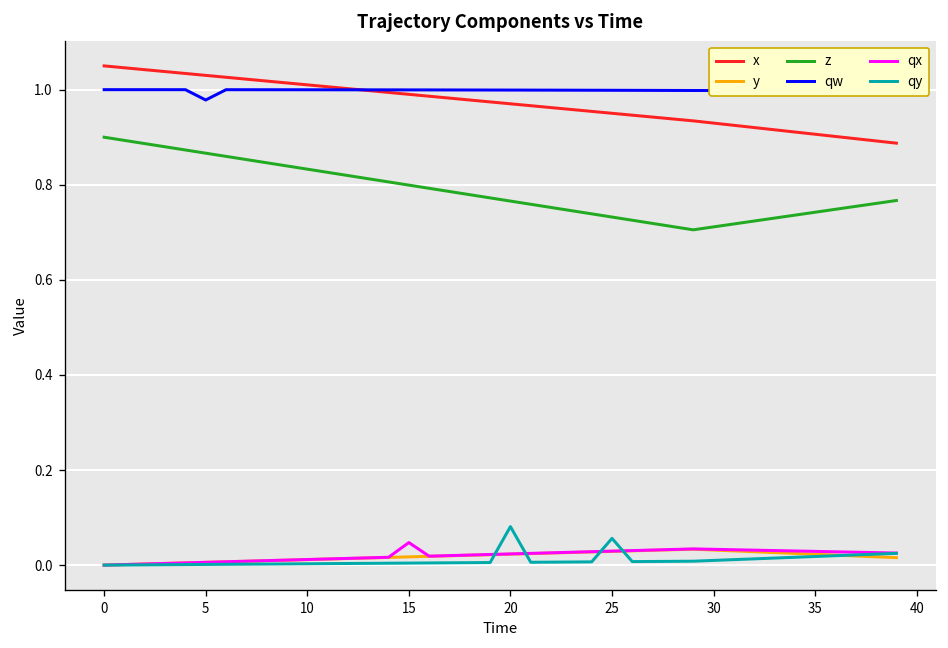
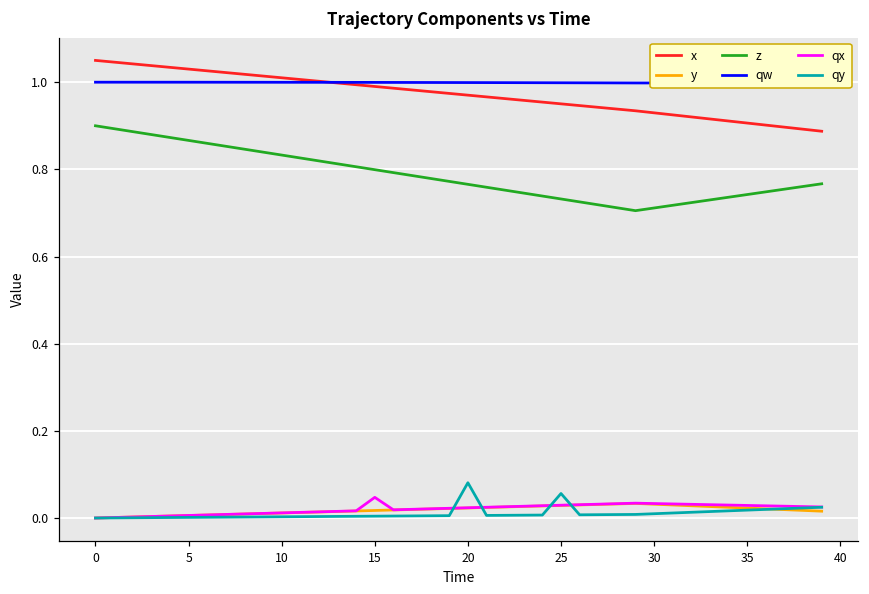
  {
    "x": {
      "0": 1.05,
      "5": 1.03,
      "10": 1.01,
      "15": 0.99,
      "20": 0.97,
      "25": 0.95,
      "30": 0.93,
      "35": 0.91
    },
    "y": {
      "15": 0.02
    },
    "z": {
      "0": 0.90,
      "5": 0.87,
      "10": 0.83,
      "15": 0.80,
      "20": 0.77,
      "25": 0.73,
      "30": 0.71,
      "35": 0.74
    },
    "qw": {
      "0": 1.00,
-     "5": 0.98,
+     "5": 1.00,
      "10": 1.00,
      "15": 1.00,
      "20": 1.00,
      "25": 1.00
    },
    "qx": {
      "15": 0.05
    },
    "qy": {
      "10": 0.00,
      "15": 0.00,
      "20": 0.08,
      "25": 0.06,
      "30": 0.01
    }
  }
